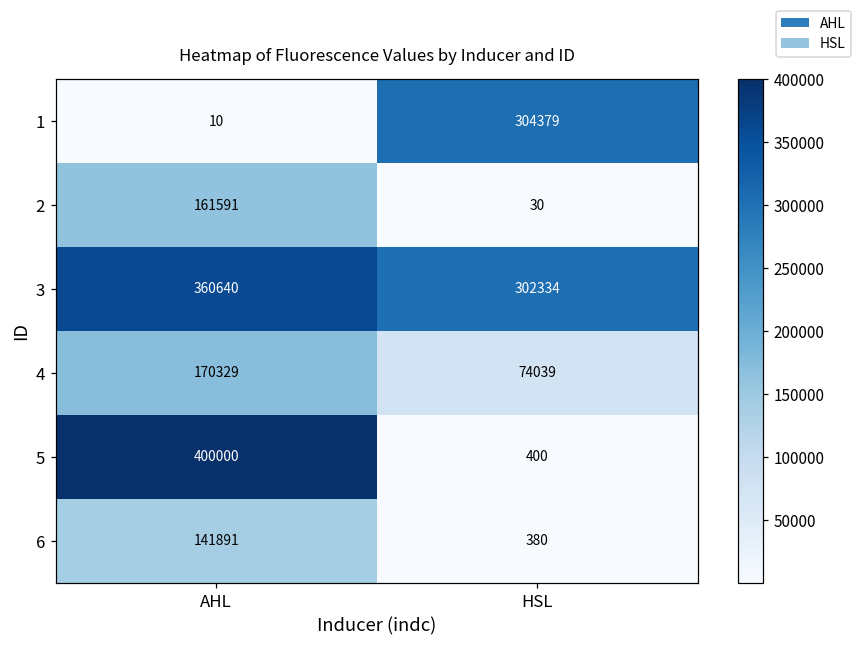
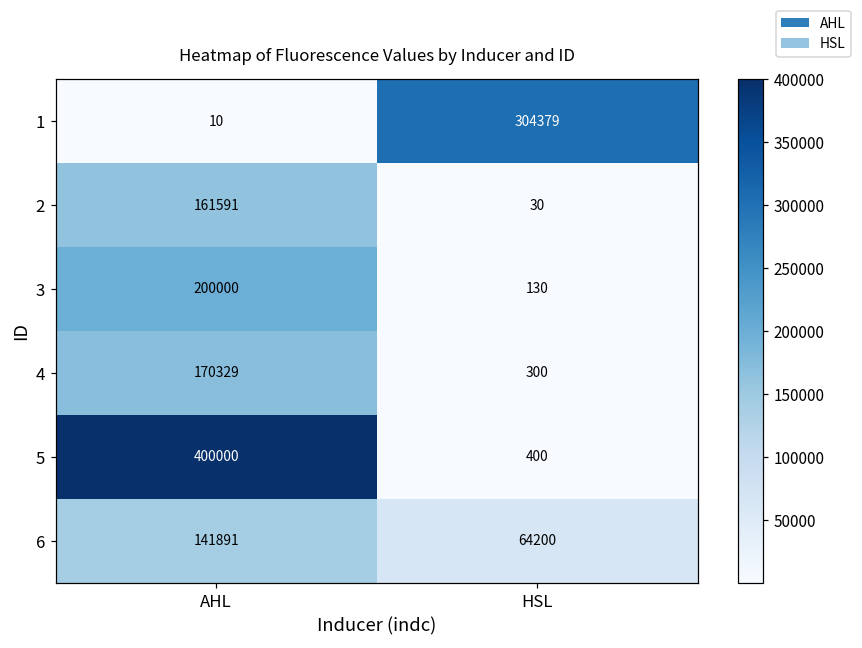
  {
    "1": {
      "AHL": 10,
      "HSL": 304379
    },
    "2": {
      "AHL": 161591,
      "HSL": 30
    },
    "3": {
-     "AHL": 360640,
-     "HSL": 302334
+     "AHL": 200000,
+     "HSL": 130
    },
    "4": {
      "AHL": 170329,
-     "HSL": 74039
+     "HSL": 300
    },
    "5": {
      "AHL": 400000,
      "HSL": 400
    },
    "6": {
      "AHL": 141891,
-     "HSL": 380
+     "HSL": 64200
    }
  }
